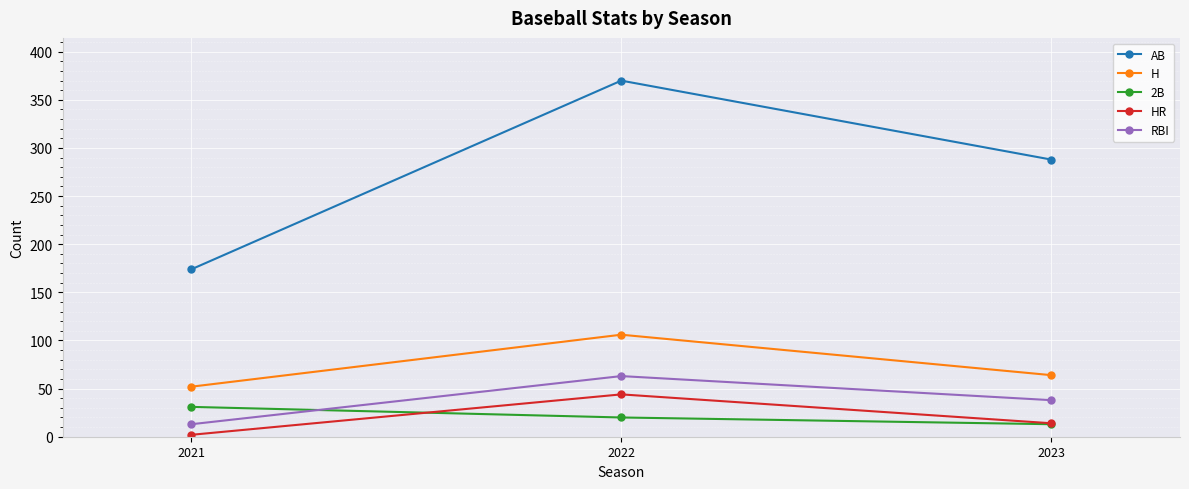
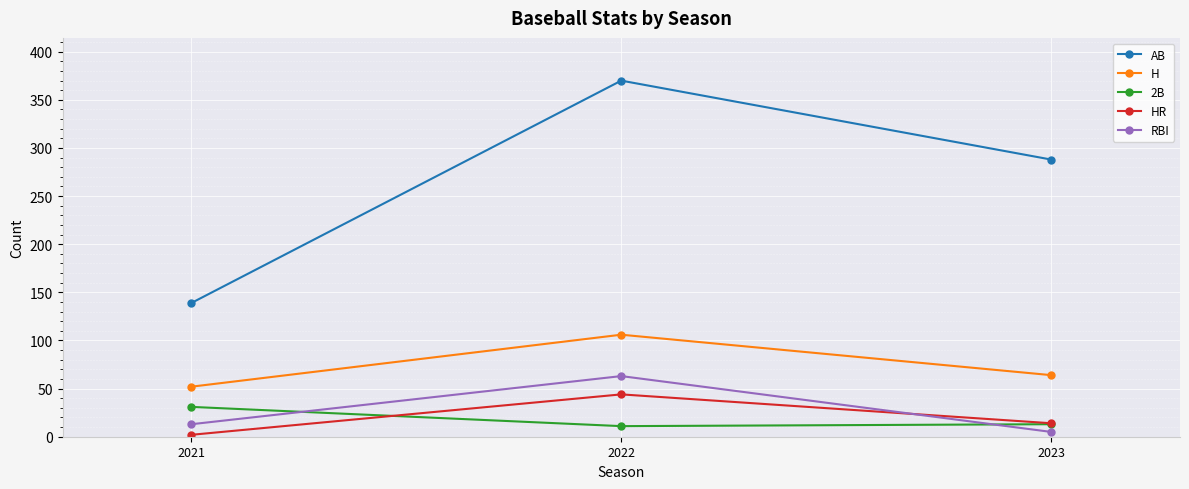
  {
    "AB": {
-     "2021": 170,
+     "2021": 140,
      "2022": 370,
      "2023": 290
    },
    "H": {
      "2021": 50,
      "2022": 110,
      "2023": 60
    },
    "2B": {
      "2021": 30,
-     "2022": 20
+     "2022": 10
    },
    "HR": {
      "2021": 0,
      "2022": 40
    },
    "RBI": {
      "2021": 10,
      "2022": 60,
-     "2023": 40
+     "2023": 10
    }
  }
